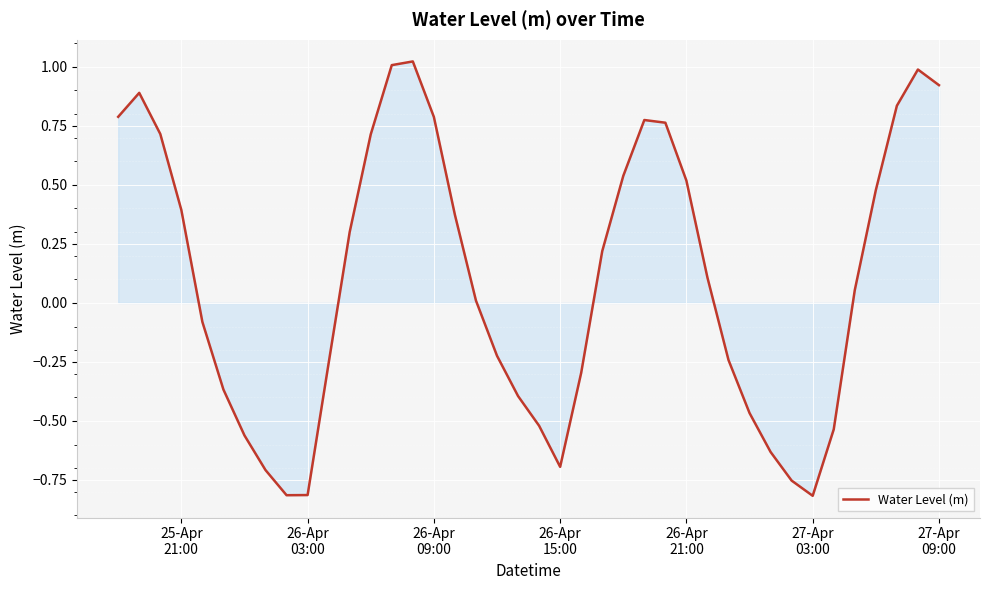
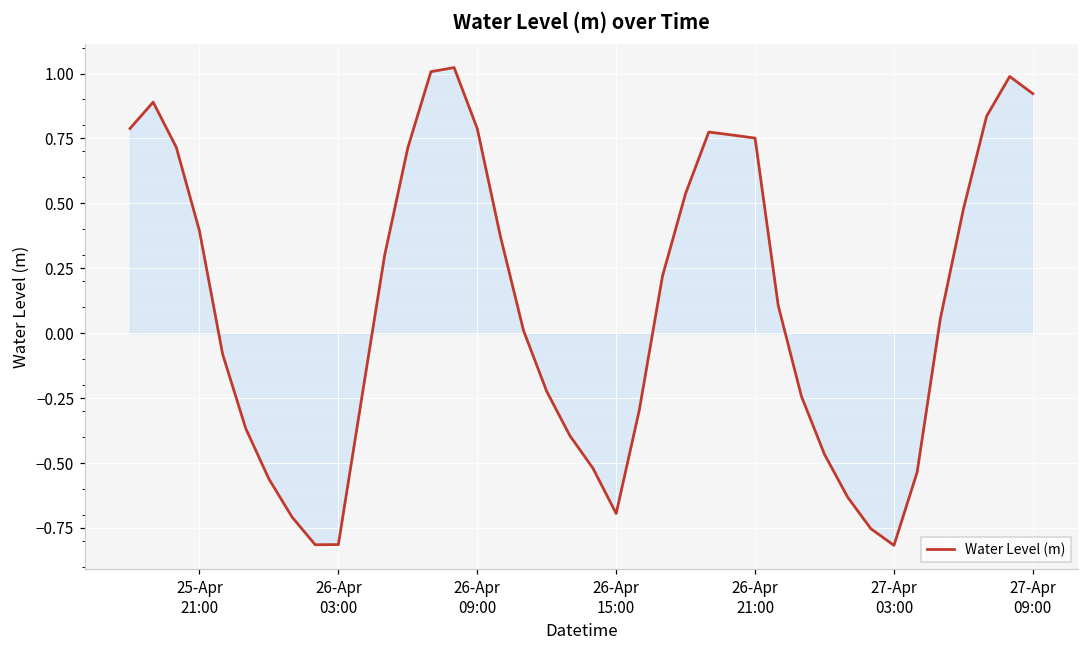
  {
    "Water Level (m)": {
      "26-Apr 03:00": -0.81,
      "26-Apr 15:00": -0.69,
-     "26-Apr 21:00": 0.52,
+     "26-Apr 21:00": 0.75,
      "27-Apr 03:00": -0.82
    }
  }
